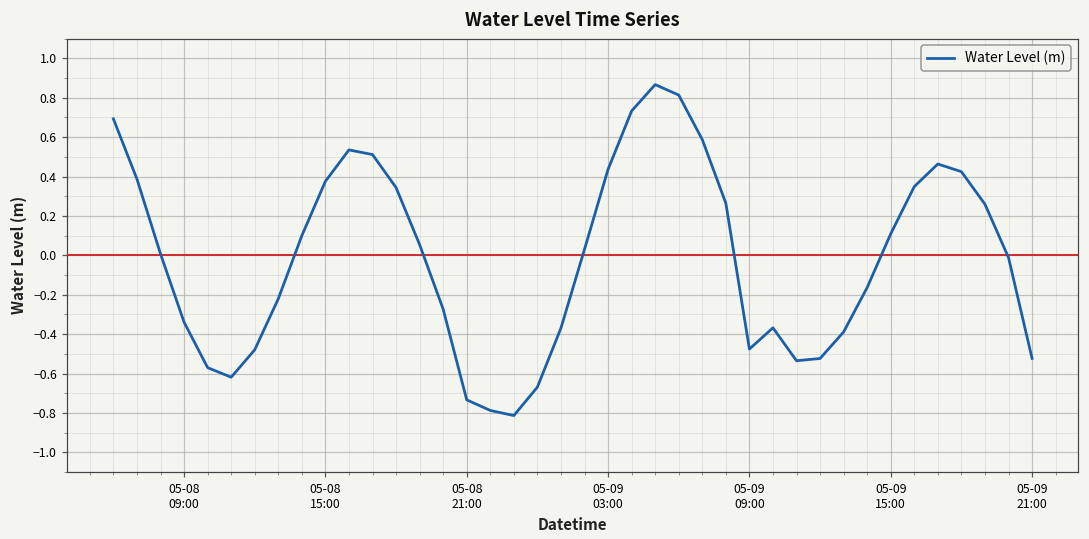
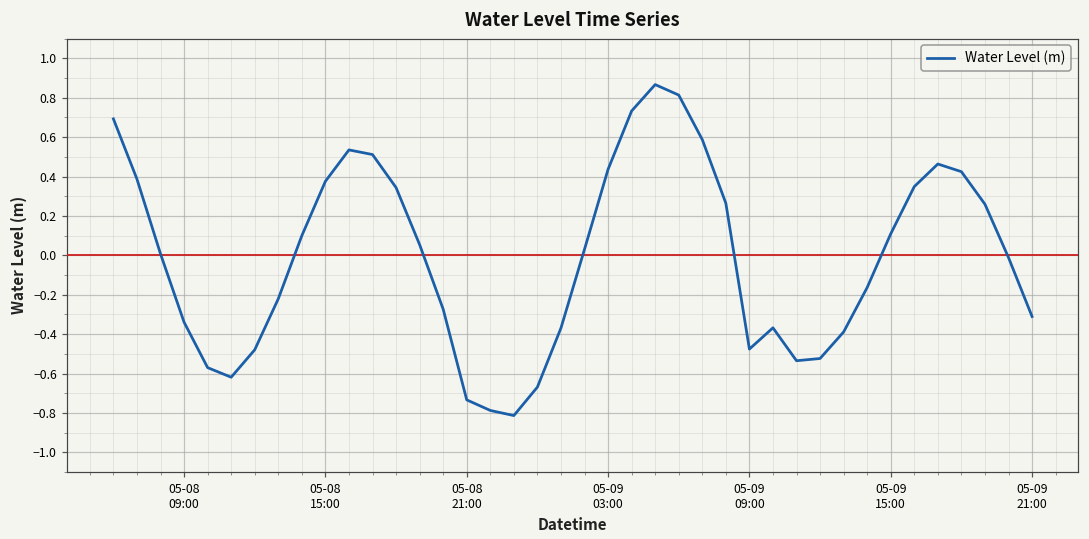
  {
    "05-08 09:00": -0.34,
    "05-08 15:00": 0.38,
    "05-08 21:00": -0.73,
    "05-09 03:00": 0.44,
    "05-09 09:00": -0.48,
    "05-09 15:00": 0.11,
-   "05-09 21:00": -0.52
+   "05-09 21:00": -0.31
  }
